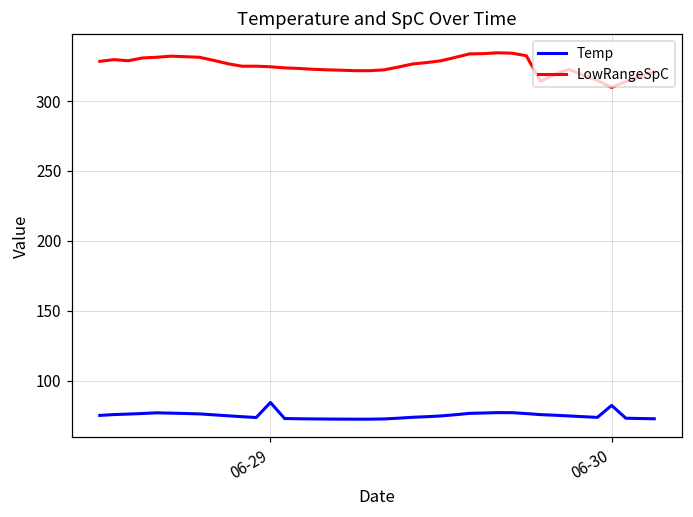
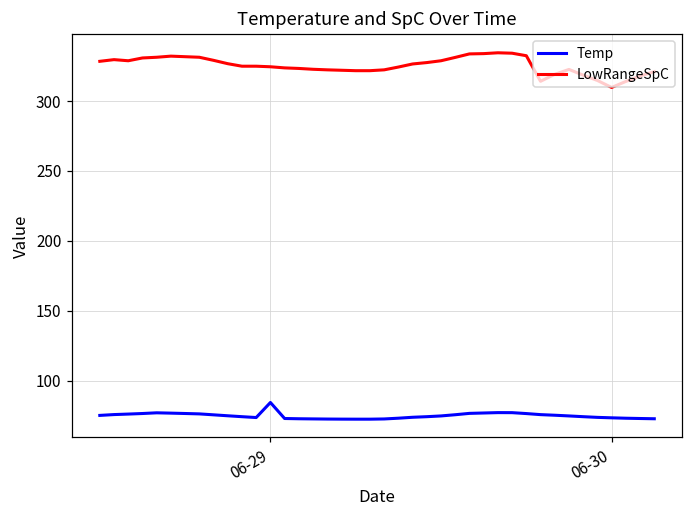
  {
    "Temp": {
      "06-29": 84,
-     "06-30": 82
+     "06-30": 73
    },
    "LowRangeSpC": {
      "06-29": 325
    }
  }
